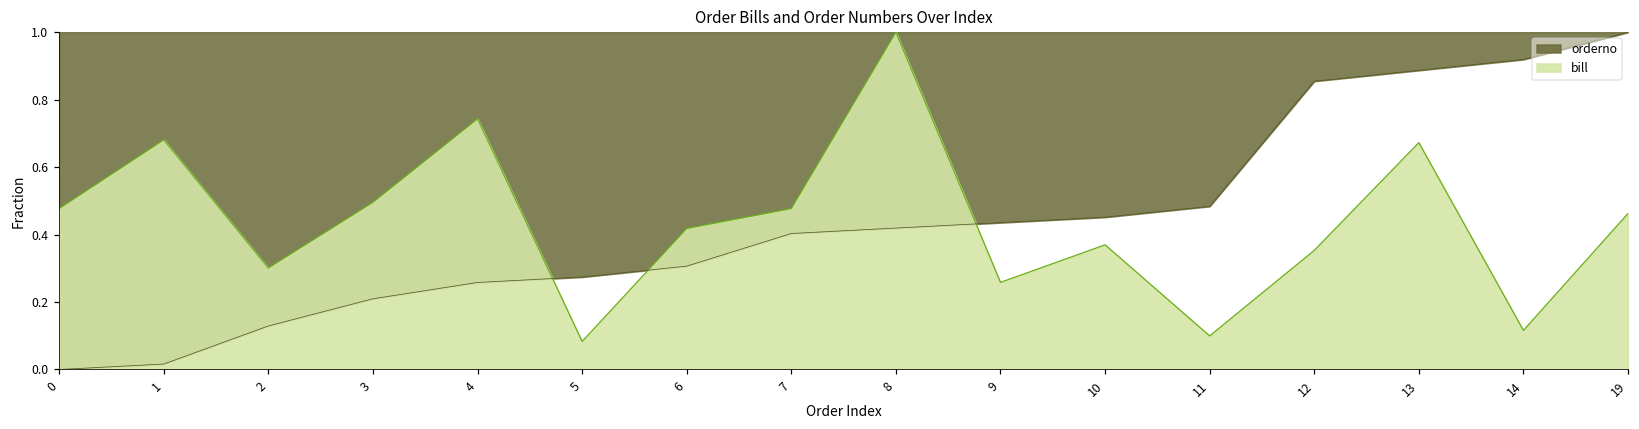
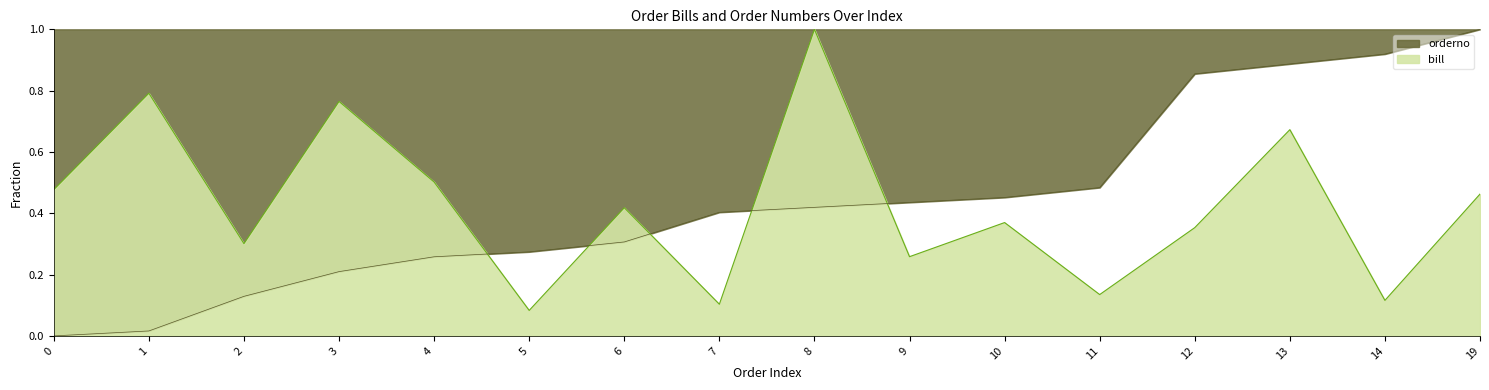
  {
    "bill": {
      "0": 0.48,
-     "1": 0.68,
+     "1": 0.79,
      "2": 0.30,
-     "3": 0.50,
-     "4": 0.74,
+     "3": 0.76,
+     "4": 0.50,
      "5": 0.08,
      "6": 0.42,
-     "7": 0.48,
+     "7": 0.10,
      "9": 0.26,
      "10": 0.37,
-     "11": 0.10,
+     "11": 0.13,
      "12": 0.35,
      "13": 0.67,
      "14": 0.12,
      "19": 0.46
    }
  }
